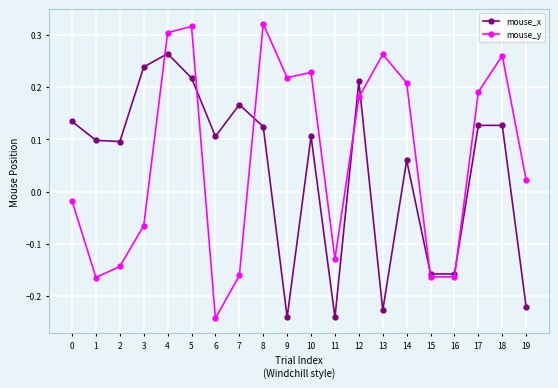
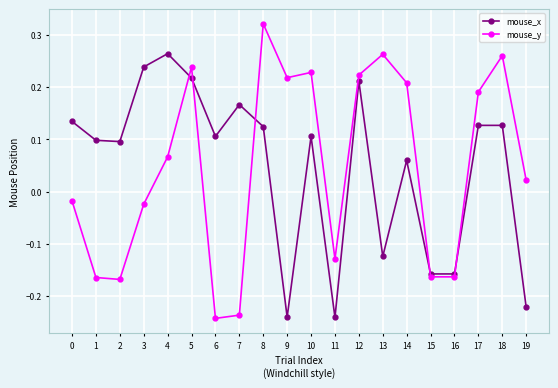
  {
    "mouse_x": {
      "0": 0.13,
      "1": 0.10,
      "2": 0.10,
      "3": 0.24,
      "4": 0.26,
      "5": 0.22,
      "6": 0.11,
      "7": 0.17,
      "8": 0.12,
      "9": -0.24,
      "10": 0.11,
      "11": -0.24,
      "12": 0.21,
-     "13": -0.23,
+     "13": -0.12,
      "14": 0.06,
      "15": -0.16,
      "16": -0.16,
      "17": 0.13,
      "18": 0.13,
      "19": -0.22
    },
    "mouse_y": {
      "0": -0.02,
      "1": -0.16,
-     "2": -0.14,
-     "3": -0.07,
-     "4": 0.30,
-     "5": 0.32,
+     "2": -0.17,
+     "3": -0.02,
+     "4": 0.07,
+     "5": 0.24,
      "6": -0.24,
-     "7": -0.16,
+     "7": -0.24,
      "8": 0.32,
      "9": 0.22,
      "10": 0.23,
      "11": -0.13,
-     "12": 0.18,
+     "12": 0.22,
      "13": 0.26,
      "14": 0.21,
      "15": -0.16,
      "16": -0.16,
      "17": 0.19,
      "18": 0.26,
      "19": 0.02
    }
  }
